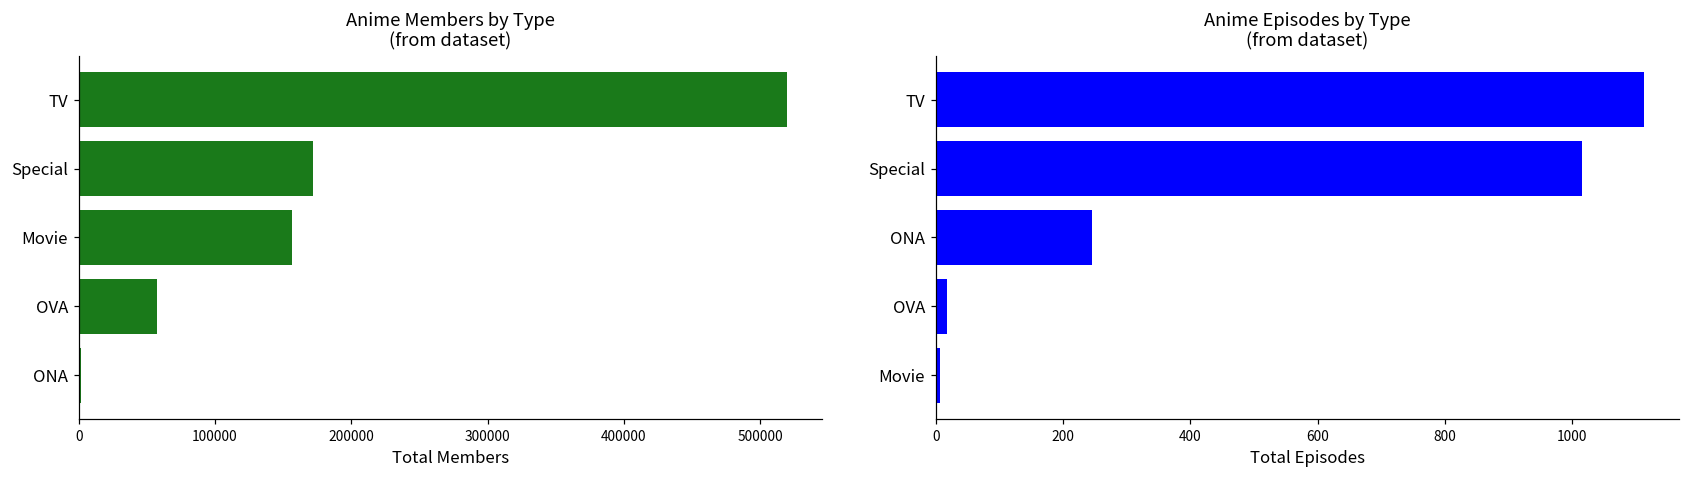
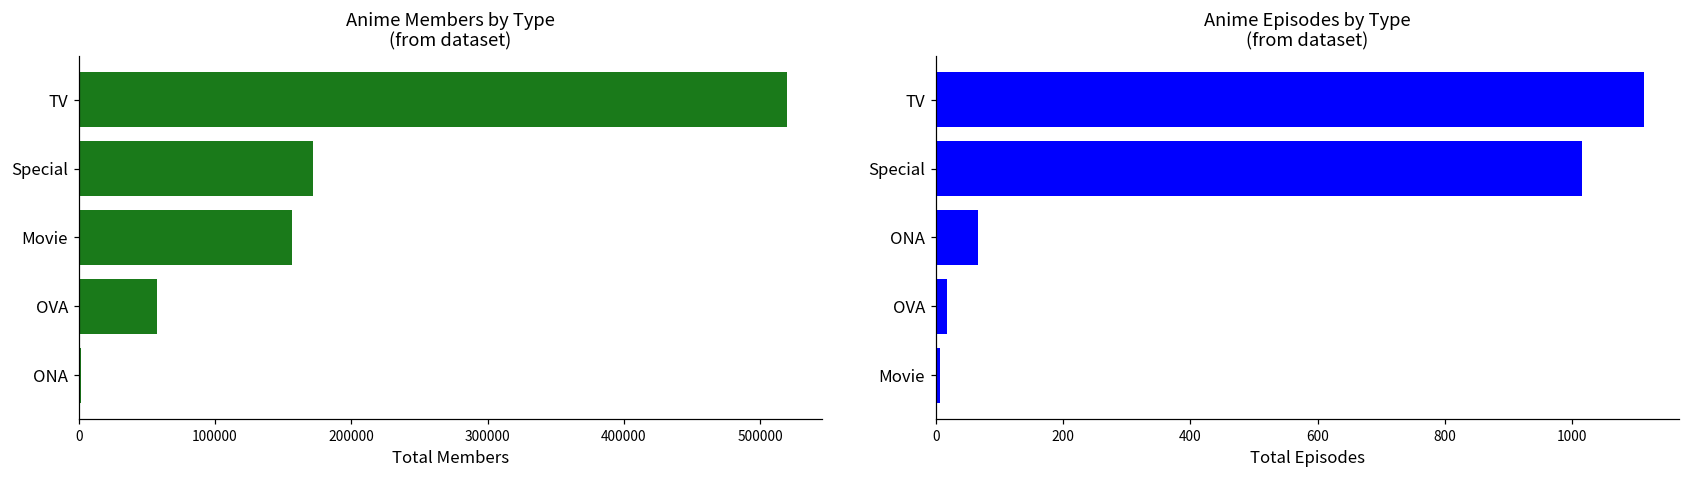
  {
    "Anime Members by Type (from dataset)": {
      "TV": 520000,
      "Special": 172000,
      "Movie": 156000,
      "OVA": 58000
    },
    "Anime Episodes by Type (from dataset)": {
      "TV": 1110,
      "Special": 1020,
-     "ONA": 250,
+     "ONA": 70,
      "OVA": 20,
      "Movie": 10
    }
  }
